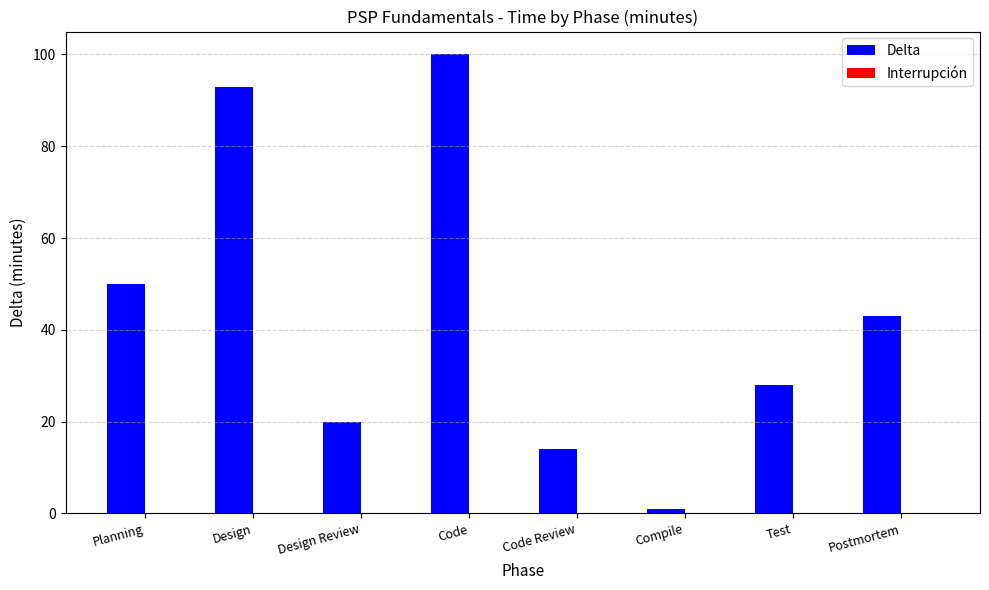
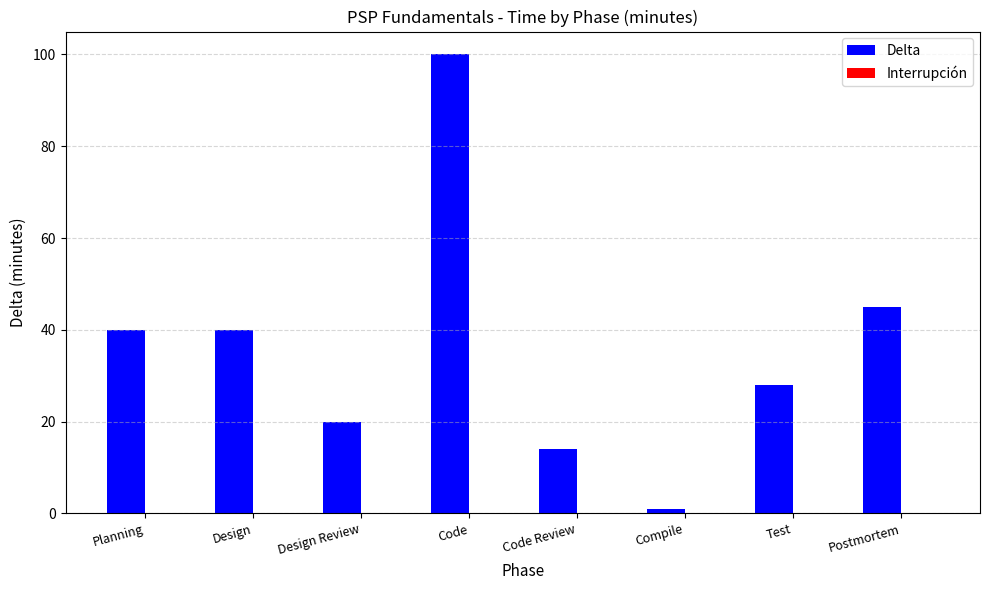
  {
    "Delta": {
-     "Planning": 50,
-     "Design": 93,
+     "Planning": 40,
+     "Design": 40,
      "Design Review": 20,
      "Code": 100,
      "Code Review": 14,
      "Compile": 1,
      "Test": 28,
-     "Postmortem": 43
+     "Postmortem": 45
    },
    "Interrupción": {
      "Planning": 0,
      "Design": 0,
      "Design Review": 0,
      "Code": 0,
      "Code Review": 0,
      "Compile": 0,
      "Test": 0,
      "Postmortem": 0
    }
  }
